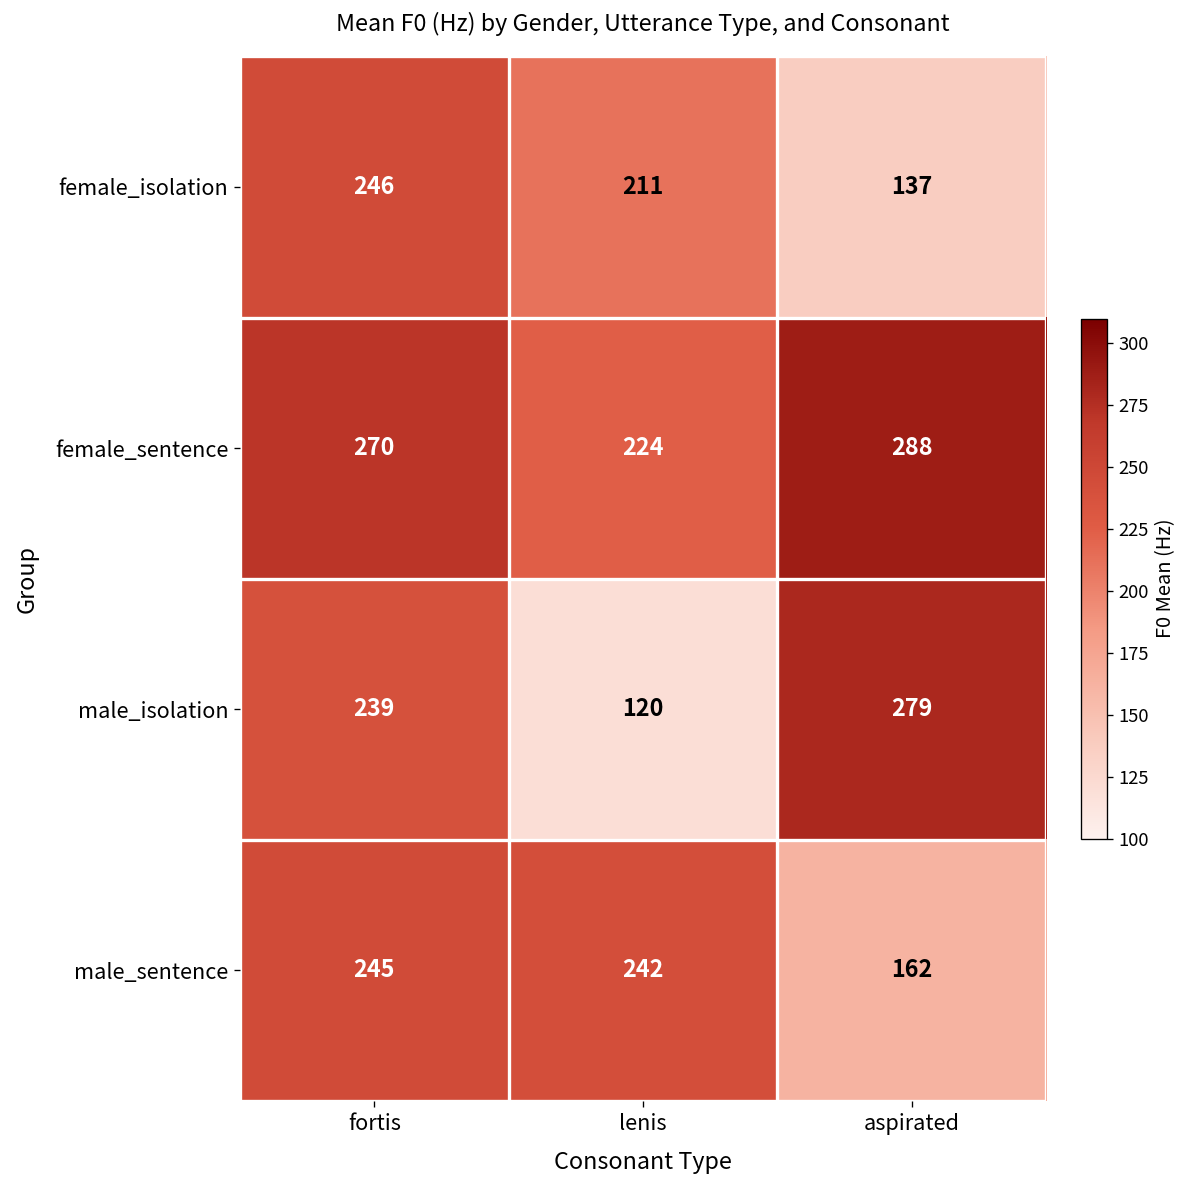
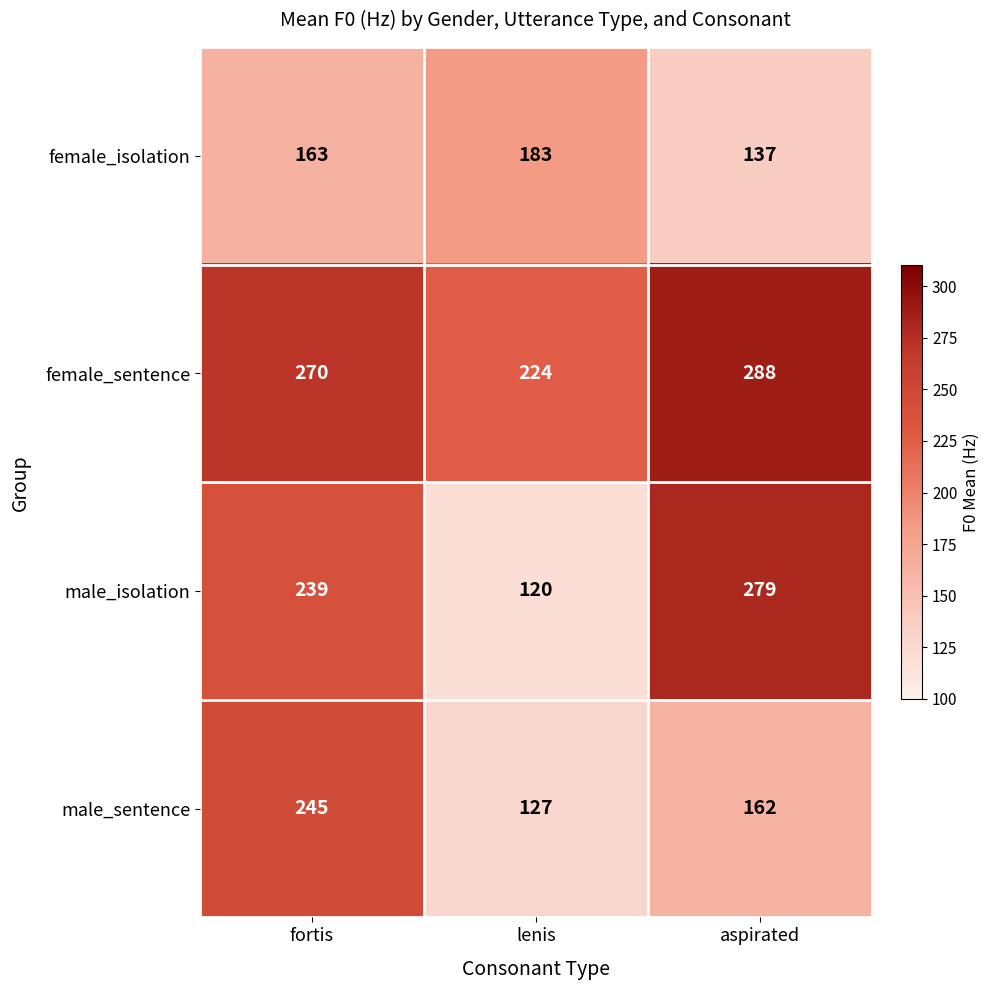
  {
    "female_isolation": {
-     "fortis": 246,
-     "lenis": 211,
+     "fortis": 163,
+     "lenis": 183,
      "aspirated": 137
    },
    "female_sentence": {
      "fortis": 270,
      "lenis": 224,
      "aspirated": 288
    },
    "male_isolation": {
      "fortis": 239,
      "lenis": 120,
      "aspirated": 279
    },
    "male_sentence": {
      "fortis": 245,
-     "lenis": 242,
+     "lenis": 127,
      "aspirated": 162
    }
  }
